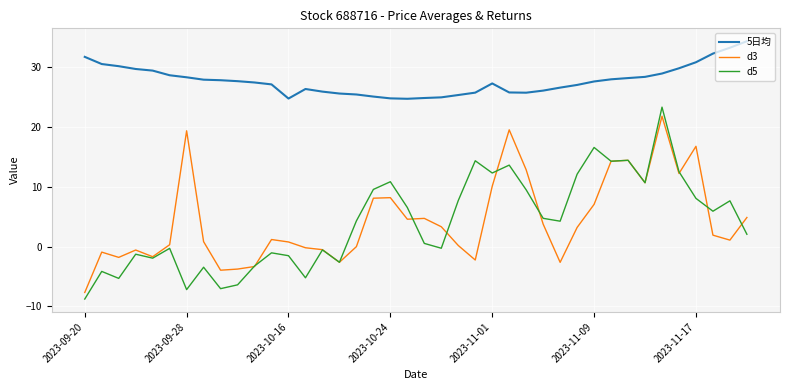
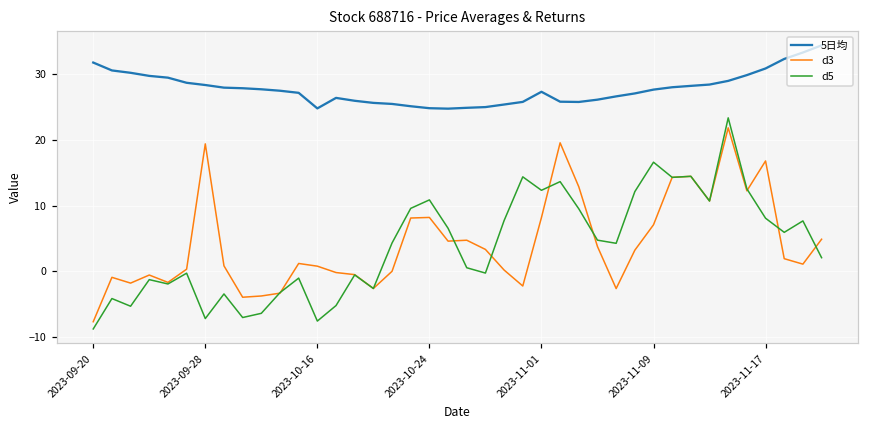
  {
    "5日均": {
      "2023-09-20": 32,
      "2023-09-28": 28,
      "2023-10-16": 25,
      "2023-10-24": 25,
      "2023-11-01": 27,
      "2023-11-09": 28,
      "2023-11-17": 31
    },
    "d3": {
      "2023-09-20": -8,
      "2023-09-28": 19,
      "2023-10-16": 1,
      "2023-10-24": 8,
-     "2023-11-01": 10,
+     "2023-11-01": 8,
      "2023-11-09": 7,
      "2023-11-17": 17
    },
    "d5": {
      "2023-09-20": -9,
      "2023-09-28": -7,
-     "2023-10-16": -2,
+     "2023-10-16": -8,
      "2023-10-24": 11,
      "2023-11-01": 12,
      "2023-11-09": 17,
      "2023-11-17": 8
    }
  }
